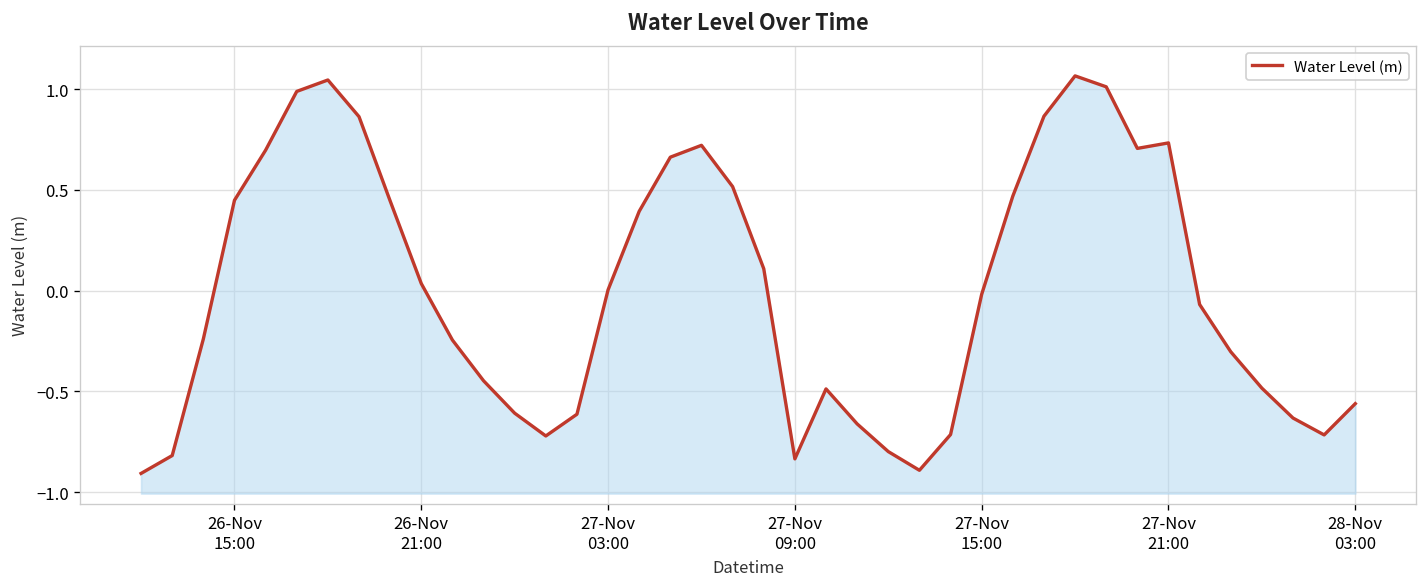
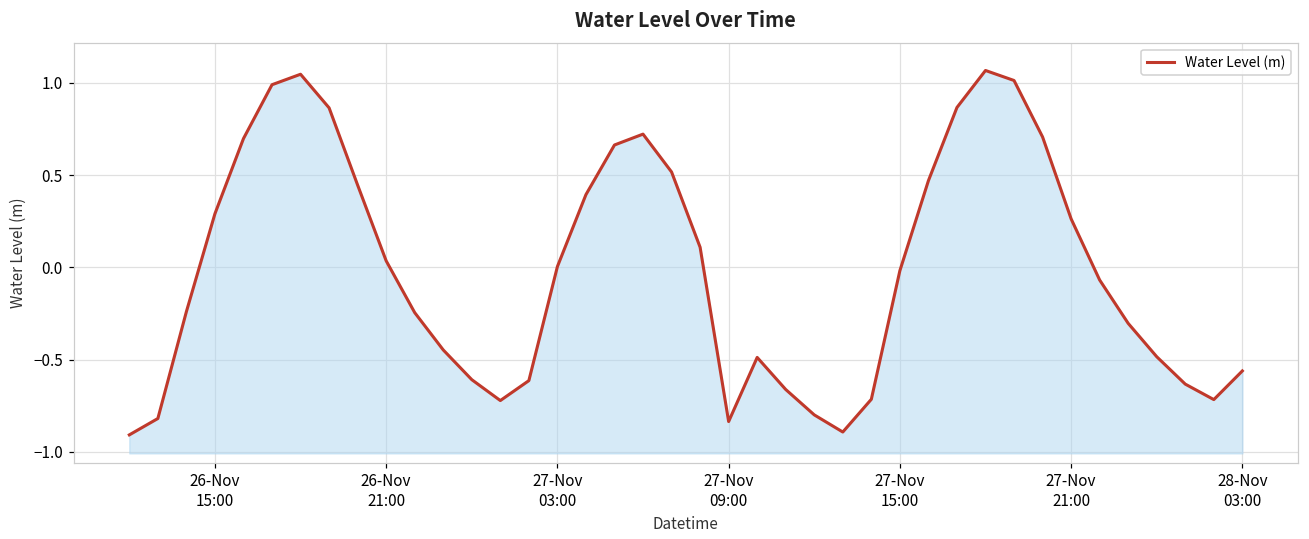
  {
-   "26-Nov 15:00": 0.45,
+   "26-Nov 15:00": 0.29,
    "26-Nov 21:00": 0.04,
    "27-Nov 03:00": 0.00,
    "27-Nov 09:00": -0.84,
    "27-Nov 15:00": -0.02,
-   "27-Nov 21:00": 0.73,
+   "27-Nov 21:00": 0.26,
    "28-Nov 03:00": -0.56
  }
